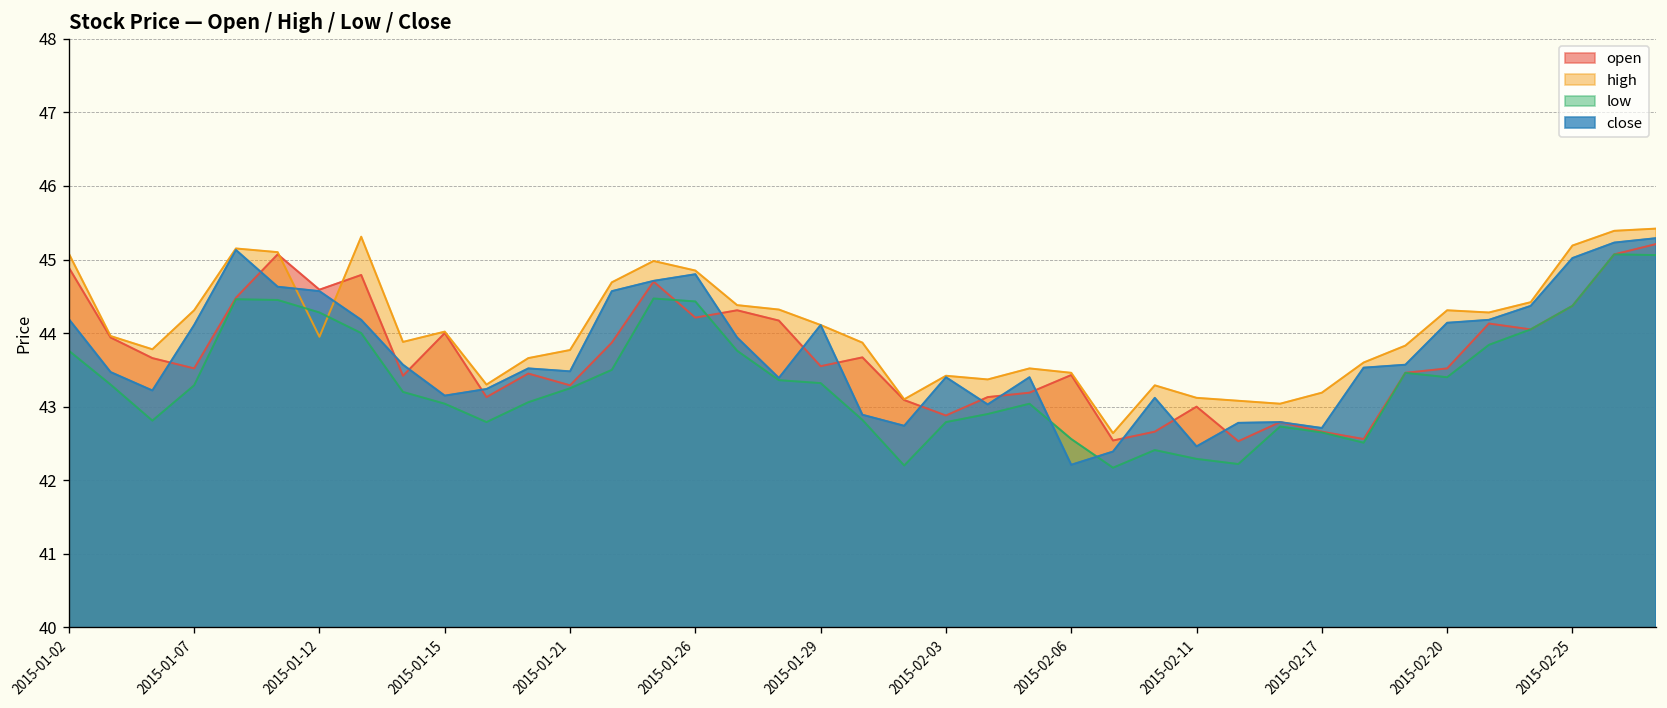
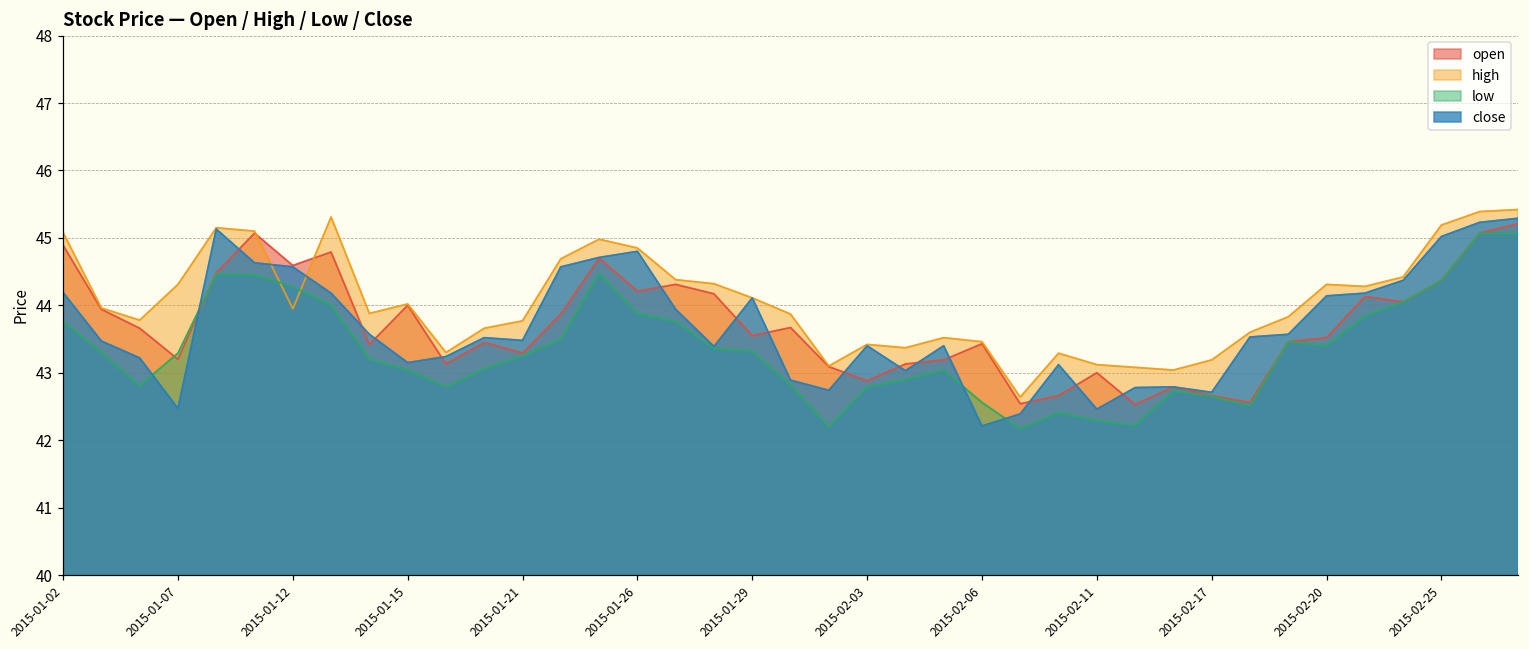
  {
    "open": {
      "2015-01-02": 44.9,
-     "2015-01-07": 43.5,
+     "2015-01-07": 43.2,
      "2015-01-26": 44.2,
      "2015-01-29": 43.6,
      "2015-02-03": 42.9,
      "2015-02-11": 43.0,
      "2015-02-20": 43.5
    },
    "high": {
      "2015-01-02": 45.1,
      "2015-01-07": 44.3,
      "2015-01-12": 44.0,
      "2015-01-21": 43.8,
      "2015-01-26": 44.9,
      "2015-02-11": 43.1,
      "2015-02-17": 43.2,
      "2015-02-20": 44.3,
      "2015-02-25": 45.2
    },
    "low": {
      "2015-01-02": 43.8,
      "2015-01-07": 43.3,
      "2015-01-12": 44.3,
      "2015-01-15": 43.0,
-     "2015-01-26": 44.4,
+     "2015-01-26": 43.9,
      "2015-01-29": 43.3,
      "2015-02-03": 42.8,
      "2015-02-06": 42.6,
      "2015-02-11": 42.3,
      "2015-02-20": 43.4
    },
    "close": {
      "2015-01-02": 44.2,
-     "2015-01-07": 44.1,
+     "2015-01-07": 42.5,
      "2015-01-15": 43.2,
      "2015-01-21": 43.5,
      "2015-01-26": 44.8,
      "2015-02-06": 42.2,
      "2015-02-11": 42.5,
      "2015-02-17": 42.7,
      "2015-02-20": 44.1,
      "2015-02-25": 45.0
    }
  }
